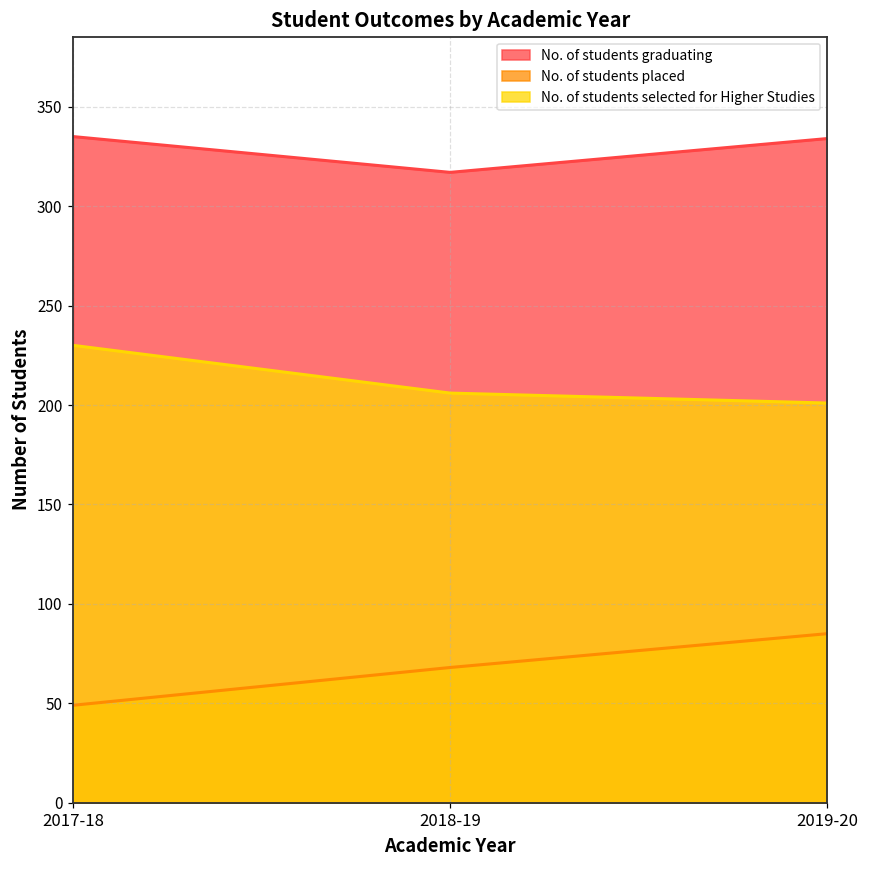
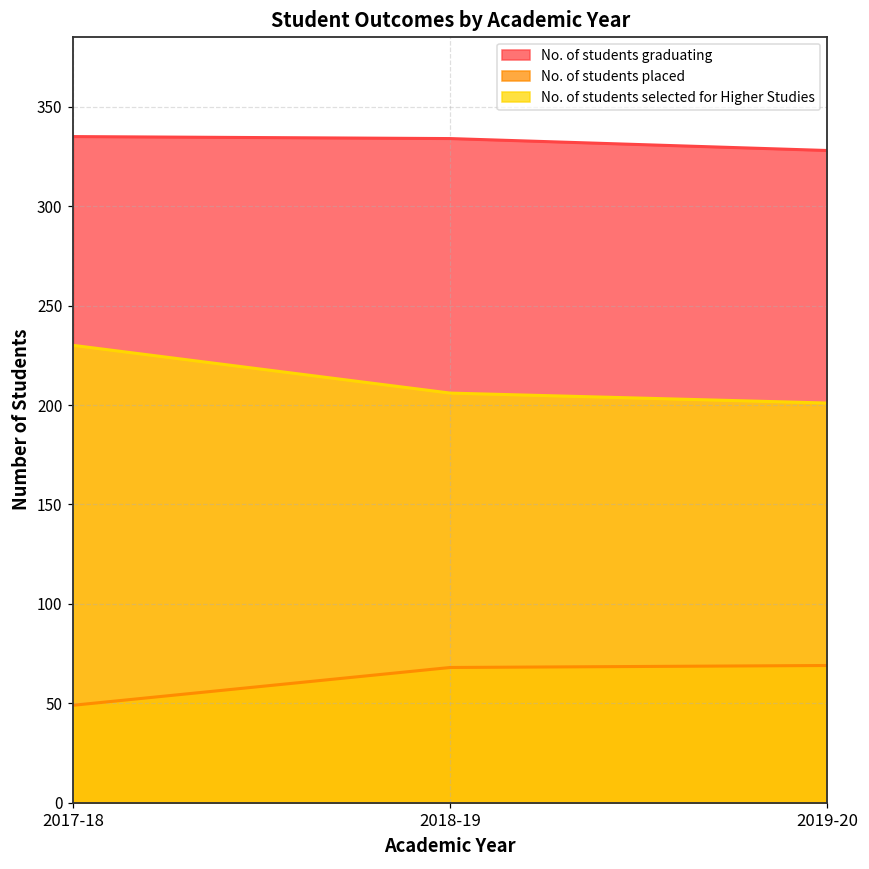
  {
    "No. of students graduating": {
      "2017-18": 335,
-     "2018-19": 317,
-     "2019-20": 334
+     "2018-19": 334,
+     "2019-20": 328
    },
    "No. of students placed": {
      "2017-18": 49,
      "2018-19": 68,
-     "2019-20": 85
+     "2019-20": 69
    },
    "No. of students selected for Higher Studies": {
      "2017-18": 230,
      "2018-19": 206,
      "2019-20": 201
    }
  }
